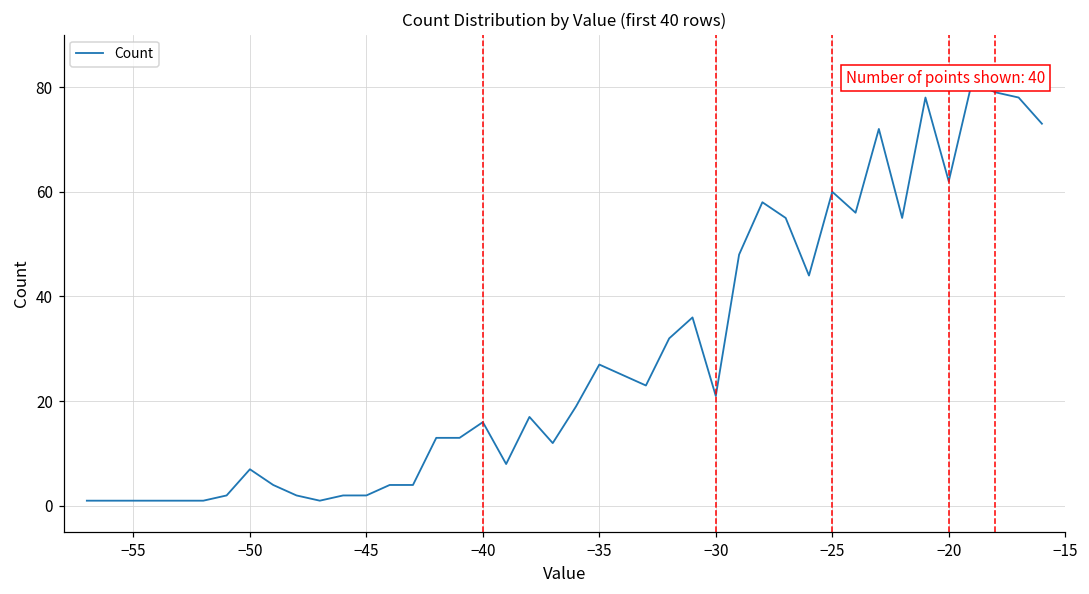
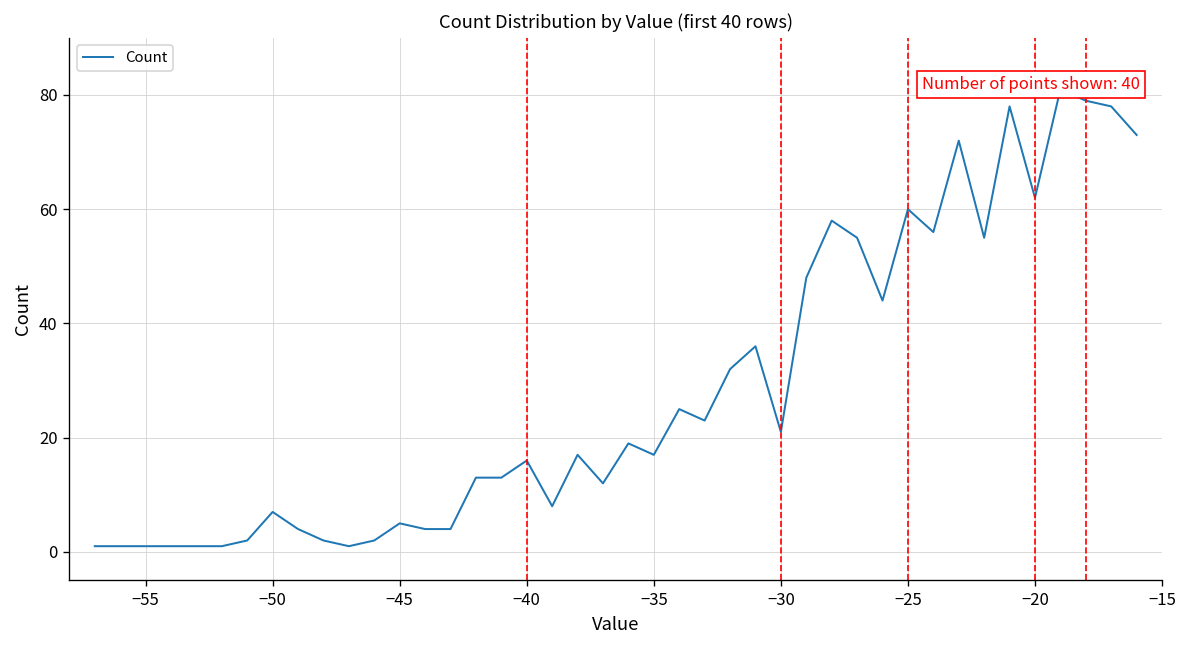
  {
    "−50": 7,
-   "−45": 2,
+   "−45": 5,
    "−40": 16,
-   "−35": 27,
+   "−35": 17,
    "−30": 21,
    "−25": 60,
    "−20": 62
  }
